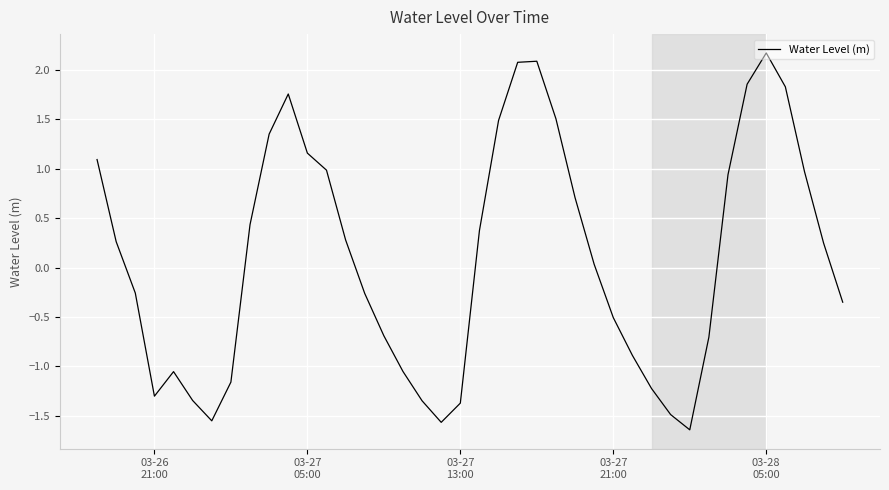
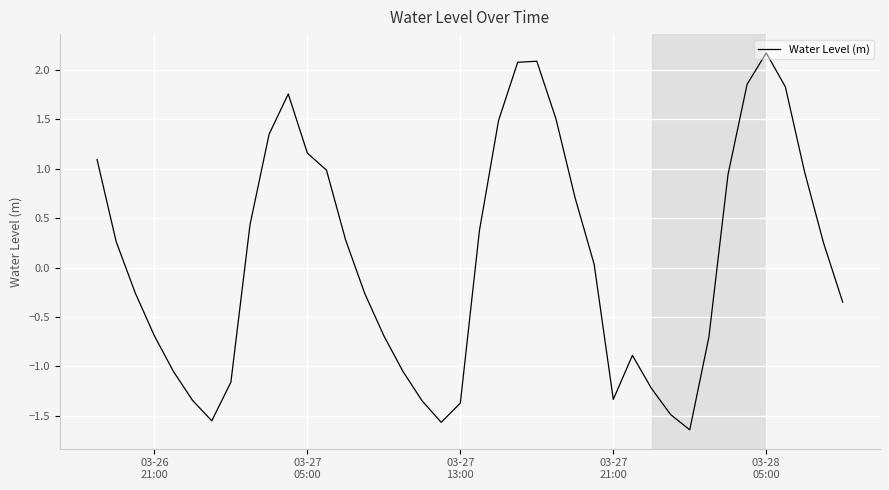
  {
-   "03-26 21:00": -1.3,
+   "03-26 21:00": -0.7,
    "03-27 05:00": 1.2,
    "03-27 13:00": -1.4,
-   "03-27 21:00": -0.5
+   "03-27 21:00": -1.3
  }
